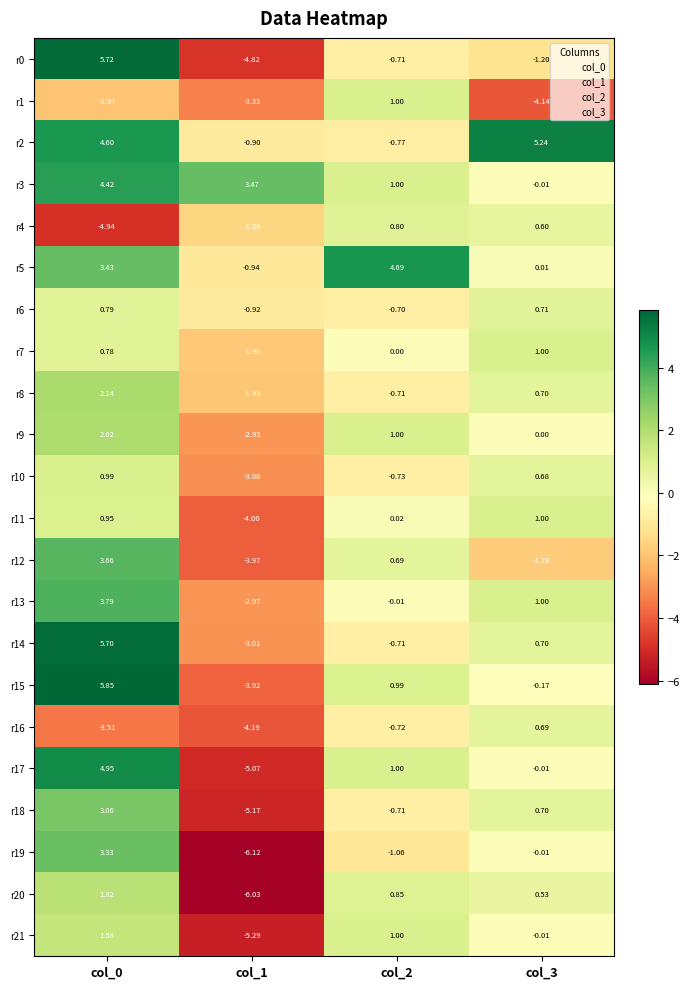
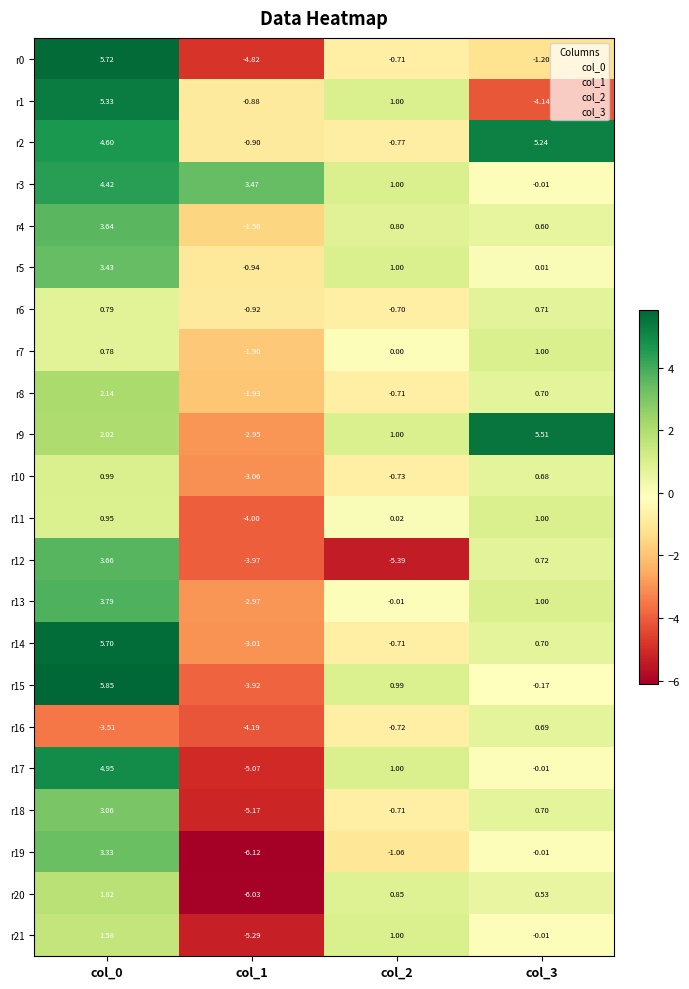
  {
    "r0": {
      "col_0": 5.72,
      "col_1": -4.82,
      "col_2": -0.71
    },
    "r1": {
-     "col_0": -1.97,
-     "col_1": -3.33,
+     "col_0": 5.33,
+     "col_1": -0.88,
      "col_2": 1.00
    },
    "r2": {
      "col_0": 4.60,
      "col_1": -0.90,
      "col_2": -0.77,
      "col_3": 5.24
    },
    "r3": {
      "col_0": 4.42,
      "col_1": 3.47,
      "col_2": 1.00,
      "col_3": -0.01
    },
    "r4": {
-     "col_0": -4.94,
+     "col_0": 3.64,
      "col_1": -1.56,
      "col_2": 0.80,
      "col_3": 0.60
    },
    "r5": {
      "col_0": 3.43,
      "col_1": -0.94,
-     "col_2": 4.69,
+     "col_2": 1.00,
      "col_3": 0.01
    },
    "r6": {
      "col_0": 0.79,
      "col_1": -0.92,
      "col_2": -0.70,
      "col_3": 0.71
    },
    "r7": {
      "col_0": 0.78,
      "col_1": -1.90,
      "col_2": 0.00,
      "col_3": 1.00
    },
    "r8": {
      "col_0": 2.14,
      "col_1": -1.93,
      "col_2": -0.71,
      "col_3": 0.70
    },
    "r9": {
      "col_0": 2.02,
      "col_1": -2.95,
      "col_2": 1.00,
-     "col_3": 0.00
+     "col_3": 5.51
    },
    "r10": {
      "col_0": 0.99,
      "col_1": -3.06,
      "col_2": -0.73,
      "col_3": 0.68
    },
    "r11": {
      "col_0": 0.95,
      "col_1": -4.00,
      "col_2": 0.02,
      "col_3": 1.00
    },
    "r12": {
      "col_0": 3.66,
      "col_1": -3.97,
-     "col_2": 0.69,
-     "col_3": -1.78
+     "col_2": -5.39,
+     "col_3": 0.72
    },
    "r13": {
      "col_0": 3.79,
      "col_1": -2.97,
      "col_2": -0.01,
      "col_3": 1.00
    },
    "r14": {
      "col_0": 5.70,
      "col_1": -3.01,
      "col_2": -0.71,
      "col_3": 0.70
    },
    "r15": {
      "col_0": 5.85,
      "col_1": -3.92,
      "col_2": 0.99,
      "col_3": -0.17
    },
    "r16": {
      "col_0": -3.51,
      "col_1": -4.19,
      "col_2": -0.72,
      "col_3": 0.69
    },
    "r17": {
      "col_0": 4.95,
      "col_1": -5.07,
      "col_2": 1.00,
      "col_3": -0.01
    },
    "r18": {
      "col_0": 3.06,
      "col_1": -5.17,
      "col_2": -0.71,
      "col_3": 0.70
    },
    "r19": {
      "col_0": 3.33,
      "col_1": -6.12,
      "col_2": -1.06,
      "col_3": -0.01
    },
    "r20": {
      "col_0": 1.82,
      "col_1": -6.03,
      "col_2": 0.85,
      "col_3": 0.53
    },
    "r21": {
      "col_0": 1.58,
      "col_1": -5.29,
      "col_2": 1.00,
      "col_3": -0.01
    }
  }
